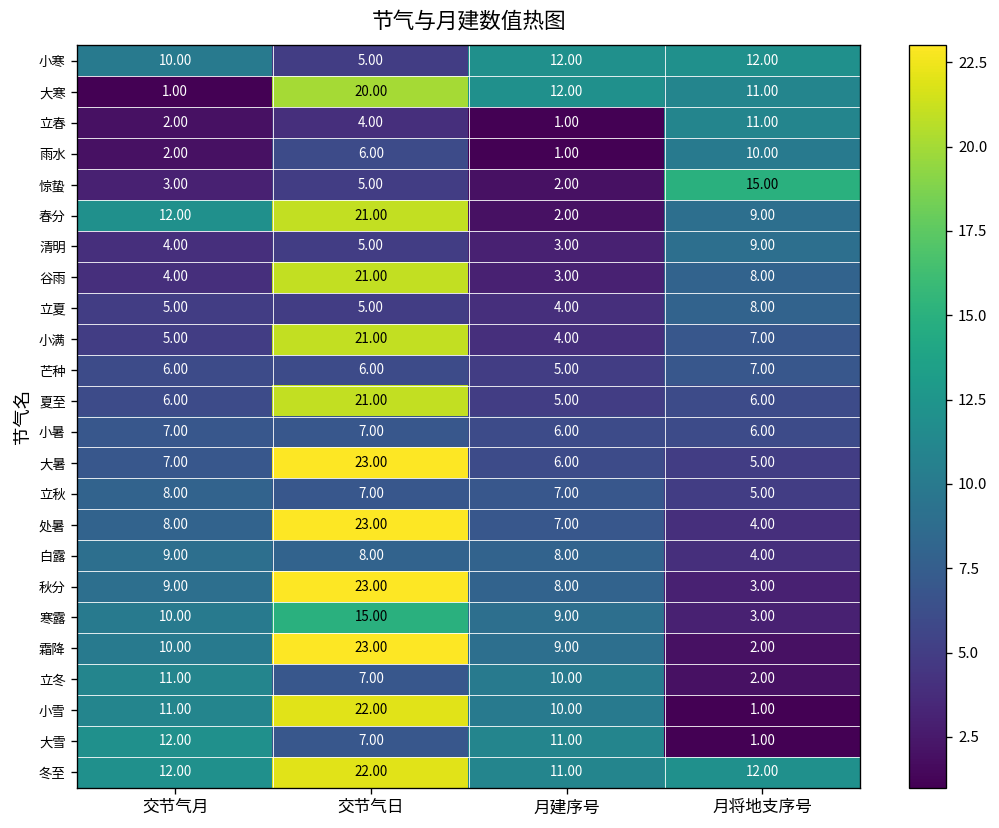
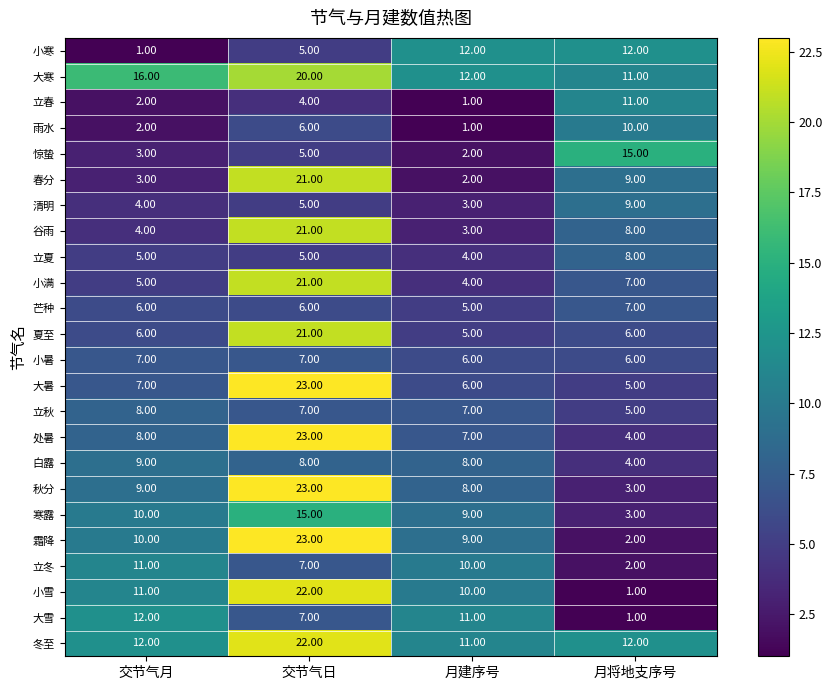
  {
    "小寒": {
-     "交节气月": 10.00,
+     "交节气月": 1.00,
      "交节气日": 5.00,
      "月建序号": 12.00,
      "月将地支序号": 12.00
    },
    "大寒": {
-     "交节气月": 1.00,
+     "交节气月": 16.00,
      "交节气日": 20.00,
      "月建序号": 12.00,
      "月将地支序号": 11.00
    },
    "立春": {
      "交节气月": 2.00,
      "交节气日": 4.00,
      "月建序号": 1.00,
      "月将地支序号": 11.00
    },
    "雨水": {
      "交节气月": 2.00,
      "交节气日": 6.00,
      "月建序号": 1.00,
      "月将地支序号": 10.00
    },
    "惊蛰": {
      "交节气月": 3.00,
      "交节气日": 5.00,
      "月建序号": 2.00,
      "月将地支序号": 15.00
    },
    "春分": {
-     "交节气月": 12.00,
+     "交节气月": 3.00,
      "交节气日": 21.00,
      "月建序号": 2.00,
      "月将地支序号": 9.00
    },
    "清明": {
      "交节气月": 4.00,
      "交节气日": 5.00,
      "月建序号": 3.00,
      "月将地支序号": 9.00
    },
    "谷雨": {
      "交节气月": 4.00,
      "交节气日": 21.00,
      "月建序号": 3.00,
      "月将地支序号": 8.00
    },
    "立夏": {
      "交节气月": 5.00,
      "交节气日": 5.00,
      "月建序号": 4.00,
      "月将地支序号": 8.00
    },
    "小满": {
      "交节气月": 5.00,
      "交节气日": 21.00,
      "月建序号": 4.00,
      "月将地支序号": 7.00
    },
    "芒种": {
      "交节气月": 6.00,
      "交节气日": 6.00,
      "月建序号": 5.00,
      "月将地支序号": 7.00
    },
    "夏至": {
      "交节气月": 6.00,
      "交节气日": 21.00,
      "月建序号": 5.00,
      "月将地支序号": 6.00
    },
    "小暑": {
      "交节气月": 7.00,
      "交节气日": 7.00,
      "月建序号": 6.00,
      "月将地支序号": 6.00
    },
    "大暑": {
      "交节气月": 7.00,
      "交节气日": 23.00,
      "月建序号": 6.00,
      "月将地支序号": 5.00
    },
    "立秋": {
      "交节气月": 8.00,
      "交节气日": 7.00,
      "月建序号": 7.00,
      "月将地支序号": 5.00
    },
    "处暑": {
      "交节气月": 8.00,
      "交节气日": 23.00,
      "月建序号": 7.00,
      "月将地支序号": 4.00
    },
    "白露": {
      "交节气月": 9.00,
      "交节气日": 8.00,
      "月建序号": 8.00,
      "月将地支序号": 4.00
    },
    "秋分": {
      "交节气月": 9.00,
      "交节气日": 23.00,
      "月建序号": 8.00,
      "月将地支序号": 3.00
    },
    "寒露": {
      "交节气月": 10.00,
      "交节气日": 15.00,
      "月建序号": 9.00,
      "月将地支序号": 3.00
    },
    "霜降": {
      "交节气月": 10.00,
      "交节气日": 23.00,
      "月建序号": 9.00,
      "月将地支序号": 2.00
    },
    "立冬": {
      "交节气月": 11.00,
      "交节气日": 7.00,
      "月建序号": 10.00,
      "月将地支序号": 2.00
    },
    "小雪": {
      "交节气月": 11.00,
      "交节气日": 22.00,
      "月建序号": 10.00,
      "月将地支序号": 1.00
    },
    "大雪": {
      "交节气月": 12.00,
      "交节气日": 7.00,
      "月建序号": 11.00,
      "月将地支序号": 1.00
    },
    "冬至": {
      "交节气月": 12.00,
      "交节气日": 22.00,
      "月建序号": 11.00,
      "月将地支序号": 12.00
    }
  }
